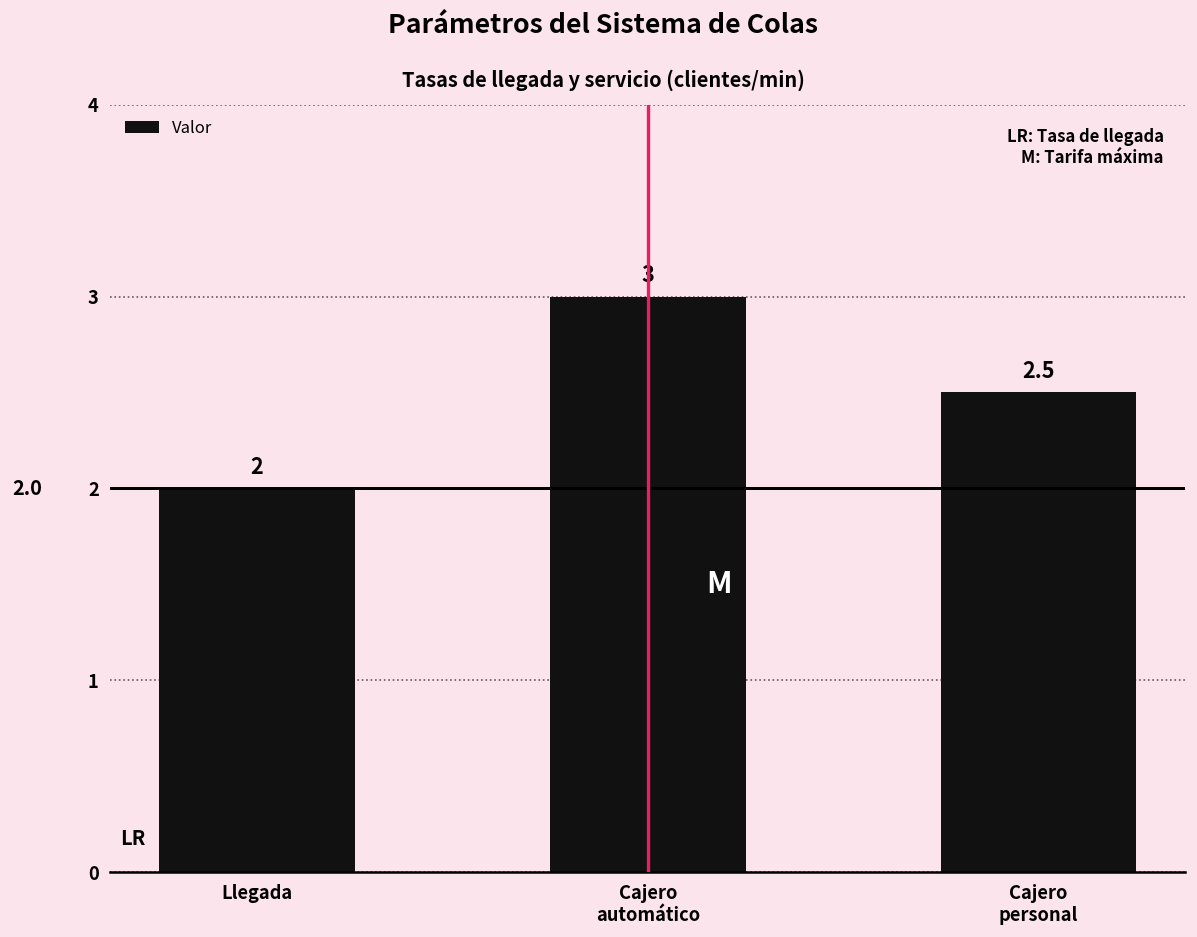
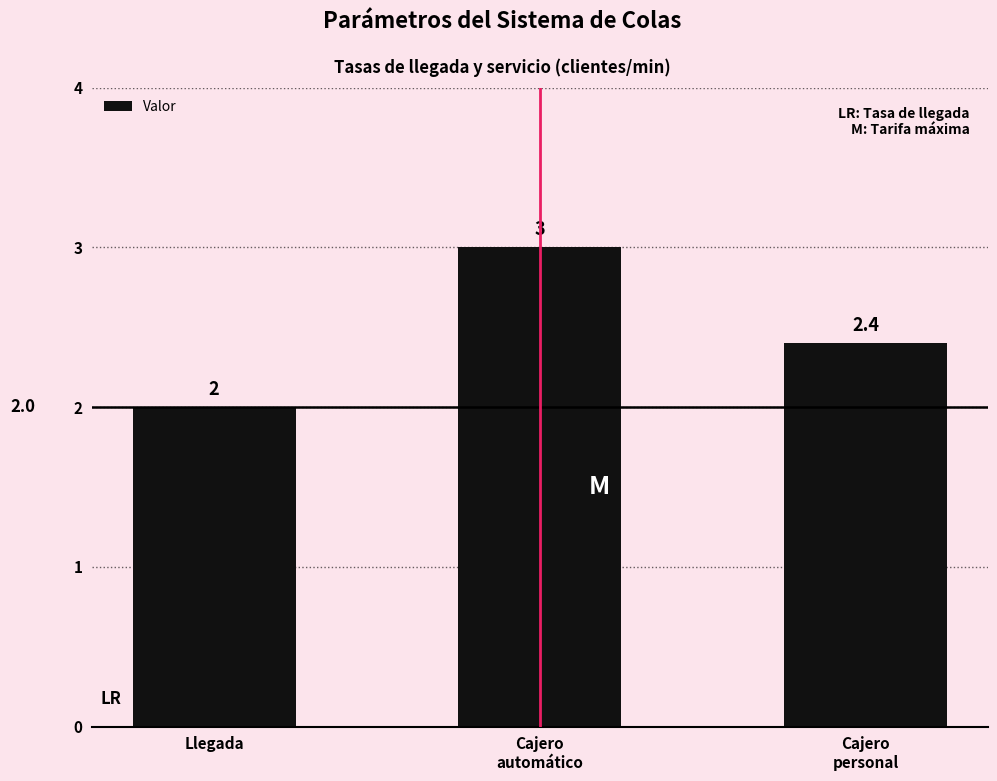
  {
    "Llegada": 2,
    "Cajero automático": 3,
-   "Cajero personal": 2.5
+   "Cajero personal": 2.4
  }
